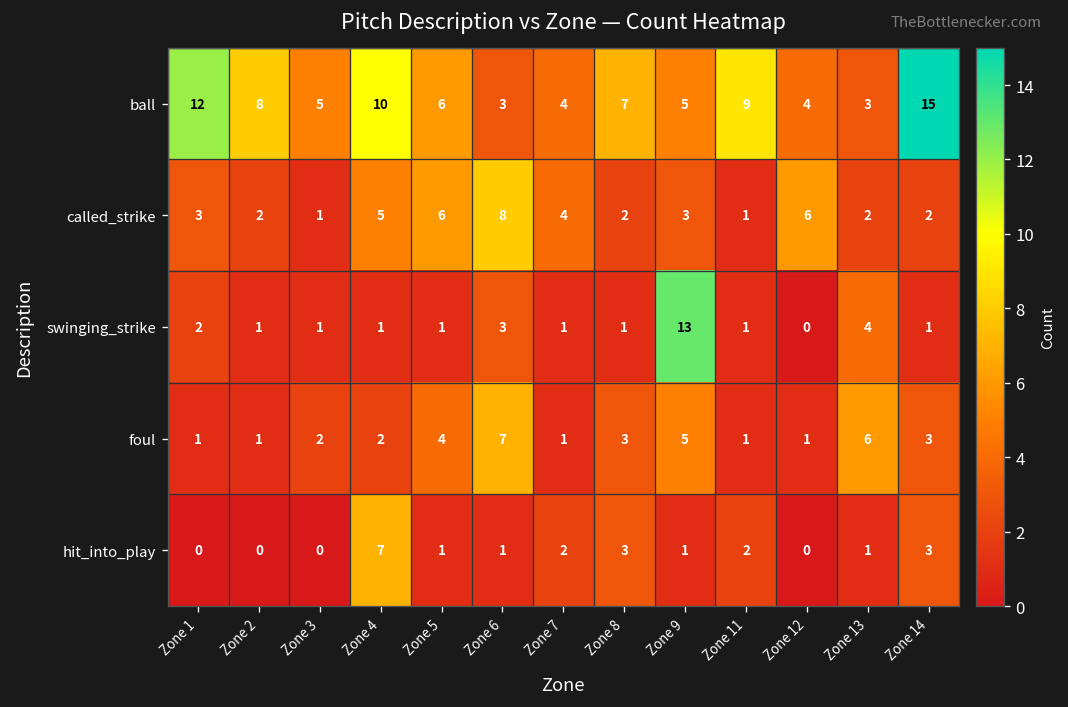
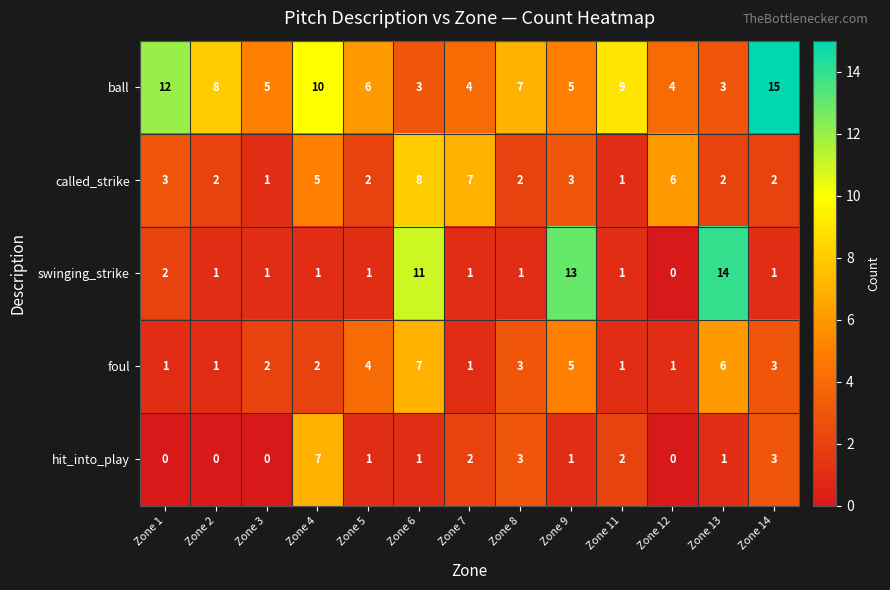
  {
    "ball": {
      "Zone 1": 12,
      "Zone 2": 8,
      "Zone 3": 5,
      "Zone 4": 10,
      "Zone 5": 6,
      "Zone 6": 3,
      "Zone 7": 4,
      "Zone 8": 7,
      "Zone 9": 5,
      "Zone 11": 9,
      "Zone 12": 4,
      "Zone 13": 3,
      "Zone 14": 15
    },
    "called_strike": {
      "Zone 1": 3,
      "Zone 2": 2,
      "Zone 3": 1,
      "Zone 4": 5,
-     "Zone 5": 6,
+     "Zone 5": 2,
      "Zone 6": 8,
-     "Zone 7": 4,
+     "Zone 7": 7,
      "Zone 8": 2,
      "Zone 9": 3,
      "Zone 11": 1,
      "Zone 12": 6,
      "Zone 13": 2,
      "Zone 14": 2
    },
    "swinging_strike": {
      "Zone 1": 2,
      "Zone 2": 1,
      "Zone 3": 1,
      "Zone 4": 1,
      "Zone 5": 1,
-     "Zone 6": 3,
+     "Zone 6": 11,
      "Zone 7": 1,
      "Zone 8": 1,
      "Zone 9": 13,
      "Zone 11": 1,
      "Zone 12": 0,
-     "Zone 13": 4,
+     "Zone 13": 14,
      "Zone 14": 1
    },
    "foul": {
      "Zone 1": 1,
      "Zone 2": 1,
      "Zone 3": 2,
      "Zone 4": 2,
      "Zone 5": 4,
      "Zone 6": 7,
      "Zone 7": 1,
      "Zone 8": 3,
      "Zone 9": 5,
      "Zone 11": 1,
      "Zone 12": 1,
      "Zone 13": 6,
      "Zone 14": 3
    },
    "hit_into_play": {
      "Zone 1": 0,
      "Zone 2": 0,
      "Zone 3": 0,
      "Zone 4": 7,
      "Zone 5": 1,
      "Zone 6": 1,
      "Zone 7": 2,
      "Zone 8": 3,
      "Zone 9": 1,
      "Zone 11": 2,
      "Zone 12": 0,
      "Zone 13": 1,
      "Zone 14": 3
    }
  }
